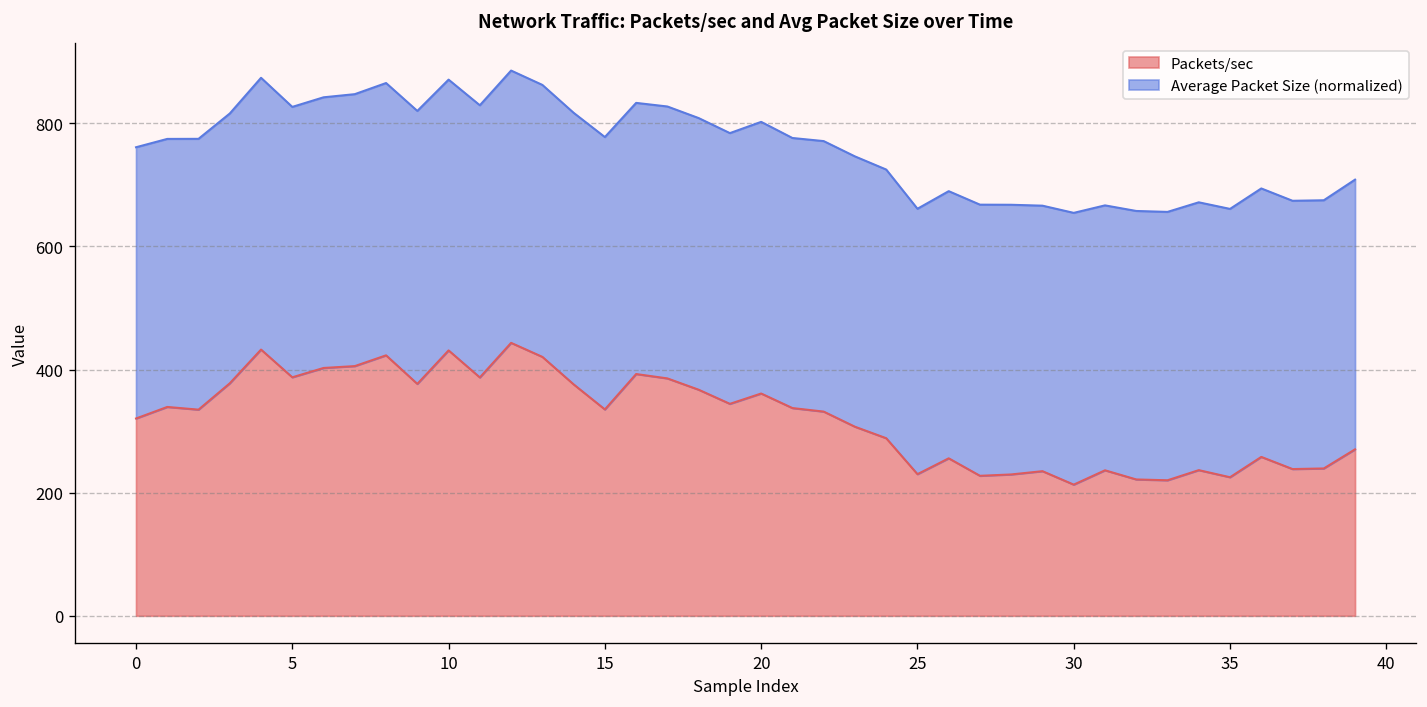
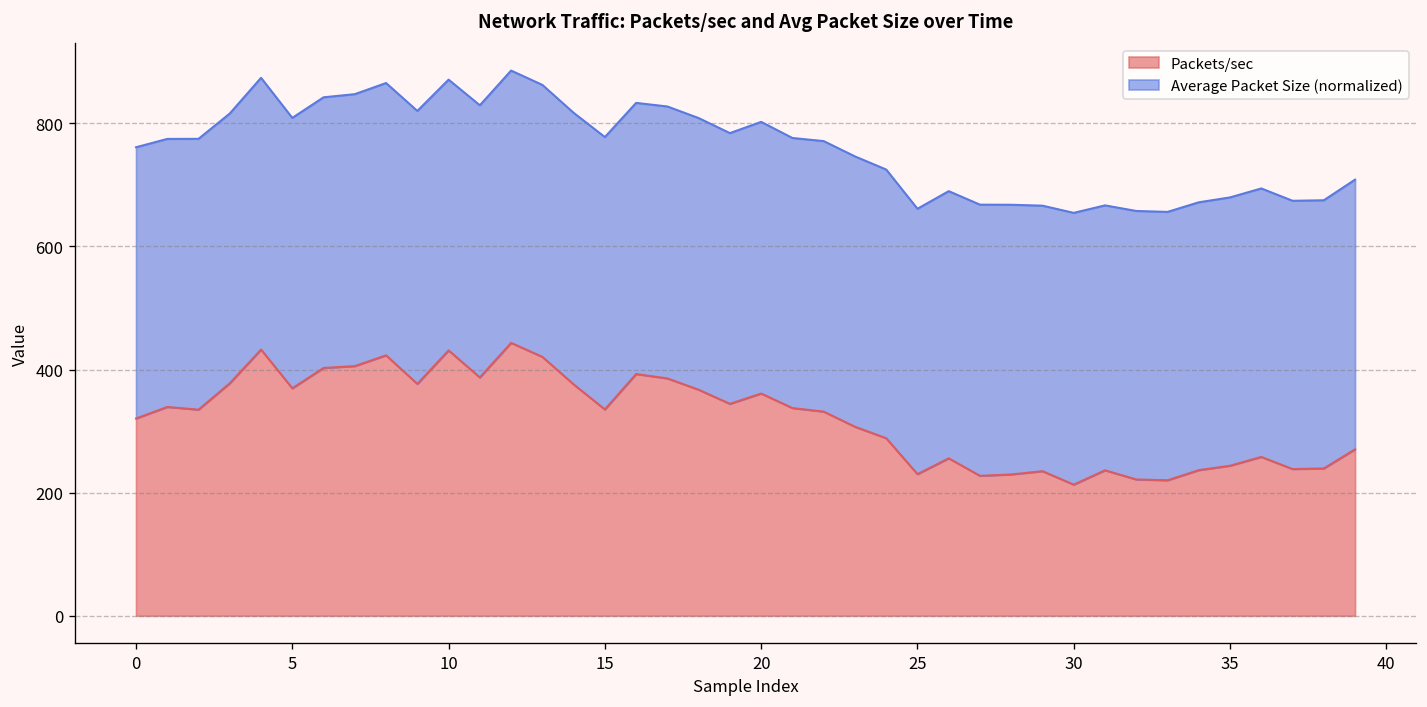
  {
    "Packets/sec": {
      "0": 320,
-     "5": 390,
+     "5": 370,
      "10": 430,
      "15": 340,
      "20": 360,
      "25": 230,
      "30": 210,
-     "35": 230
+     "35": 240
    },
    "Average Packet Size (normalized)": {
      "0": 440,
      "5": 440,
      "10": 440,
      "15": 440,
      "20": 440,
      "25": 430,
      "30": 440,
      "35": 440
    }
  }
